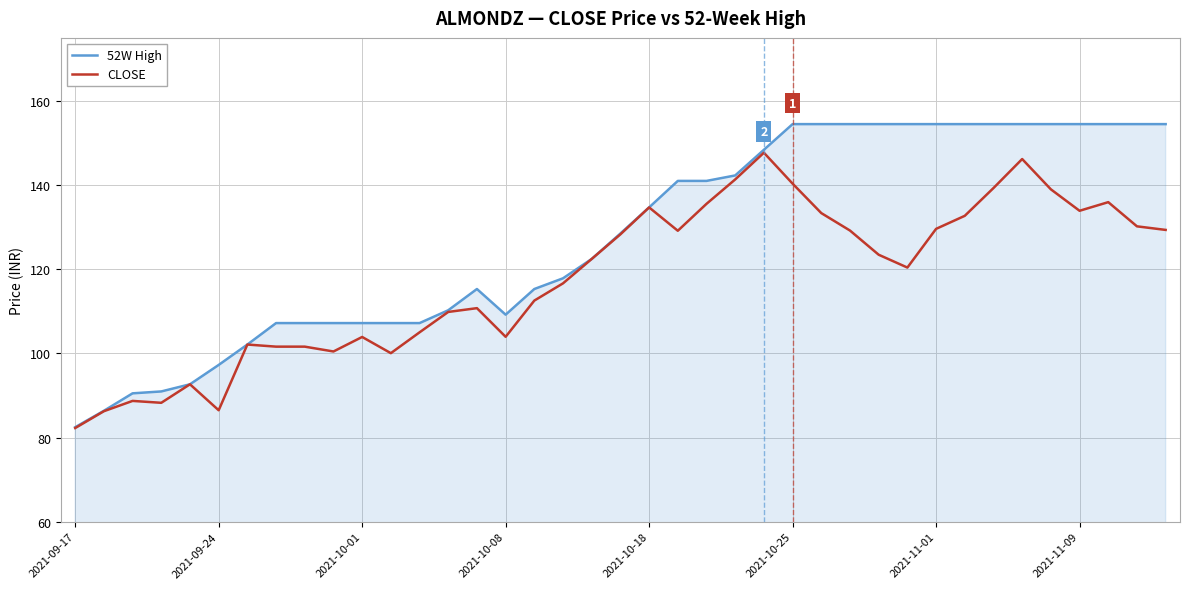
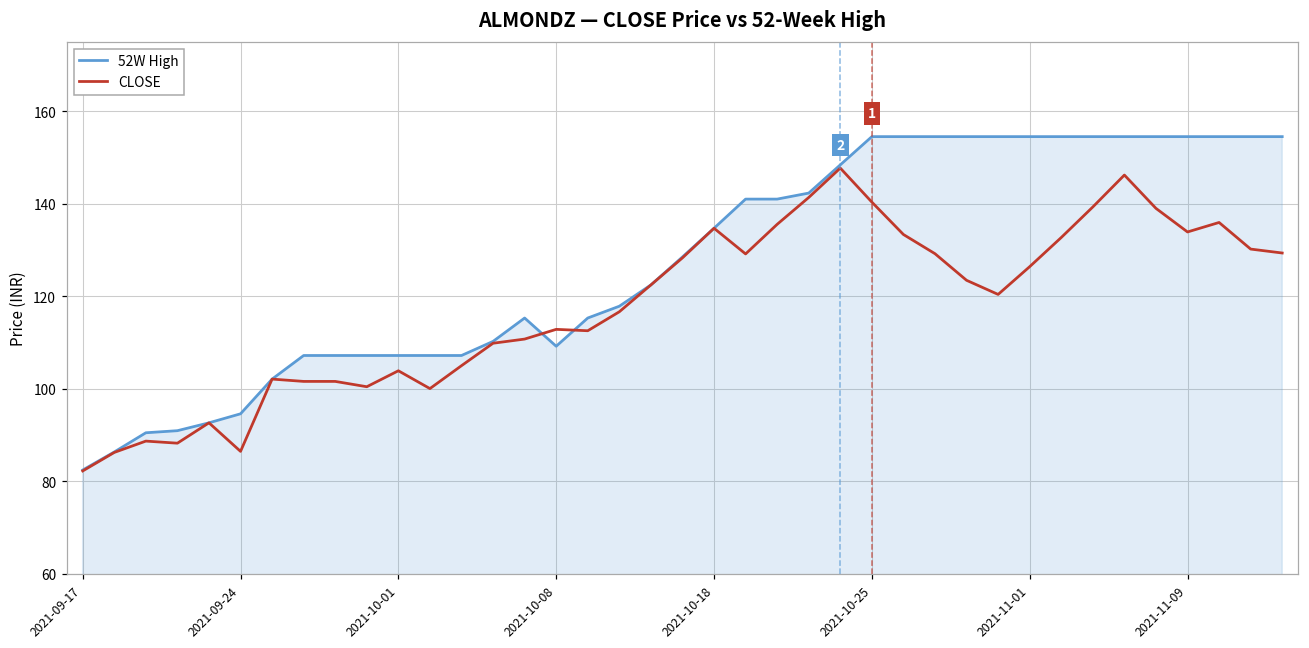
  {
    "52W High": {
-     "2021-09-24": 97,
+     "2021-09-24": 95,
      "2021-10-01": 107,
      "2021-10-08": 109,
      "2021-11-01": 155,
      "2021-11-09": 155
    },
    "CLOSE": {
      "2021-09-24": 86,
      "2021-10-01": 104,
-     "2021-10-08": 104,
+     "2021-10-08": 113,
      "2021-10-25": 140,
-     "2021-11-01": 130,
+     "2021-11-01": 126,
      "2021-11-09": 134
    }
  }
